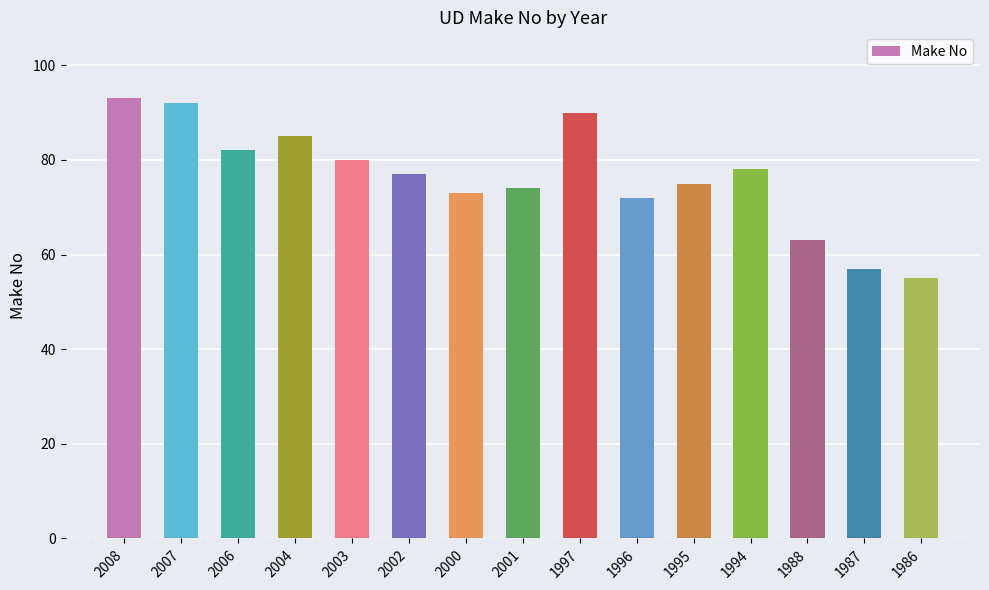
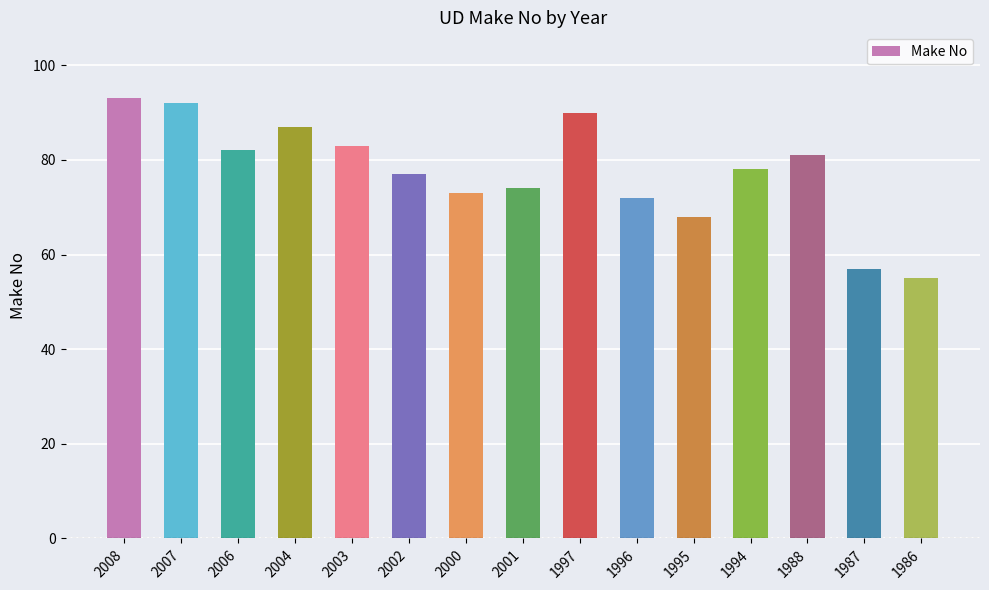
  {
    "2008": 93,
    "2007": 92,
    "2006": 82,
-   "2004": 85,
-   "2003": 80,
+   "2004": 87,
+   "2003": 83,
    "2002": 77,
    "2000": 73,
    "2001": 74,
    "1997": 90,
    "1996": 72,
-   "1995": 75,
+   "1995": 68,
    "1994": 78,
-   "1988": 63,
+   "1988": 81,
    "1987": 57,
    "1986": 55
  }
